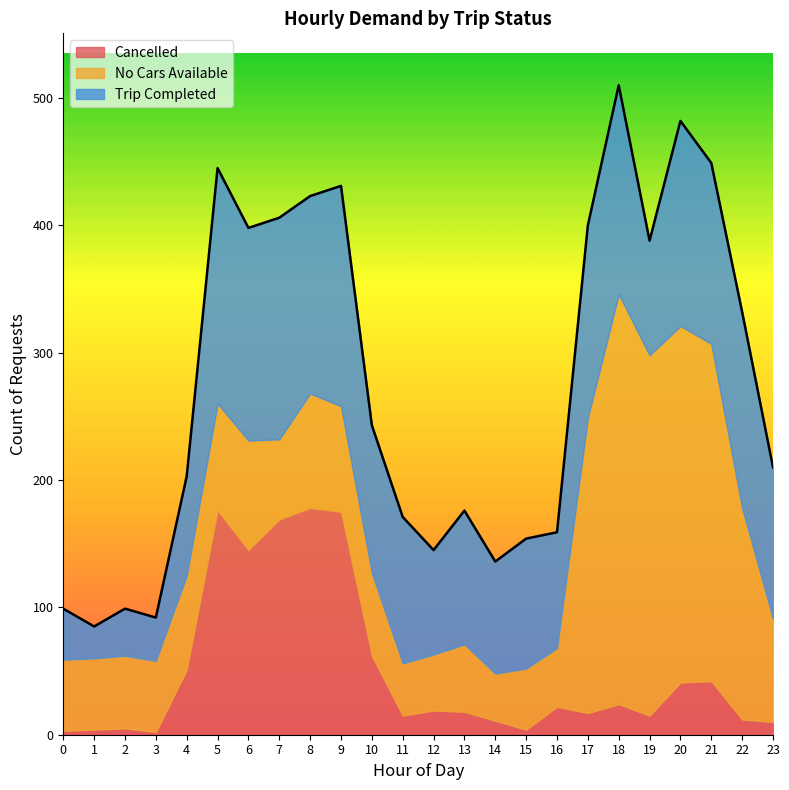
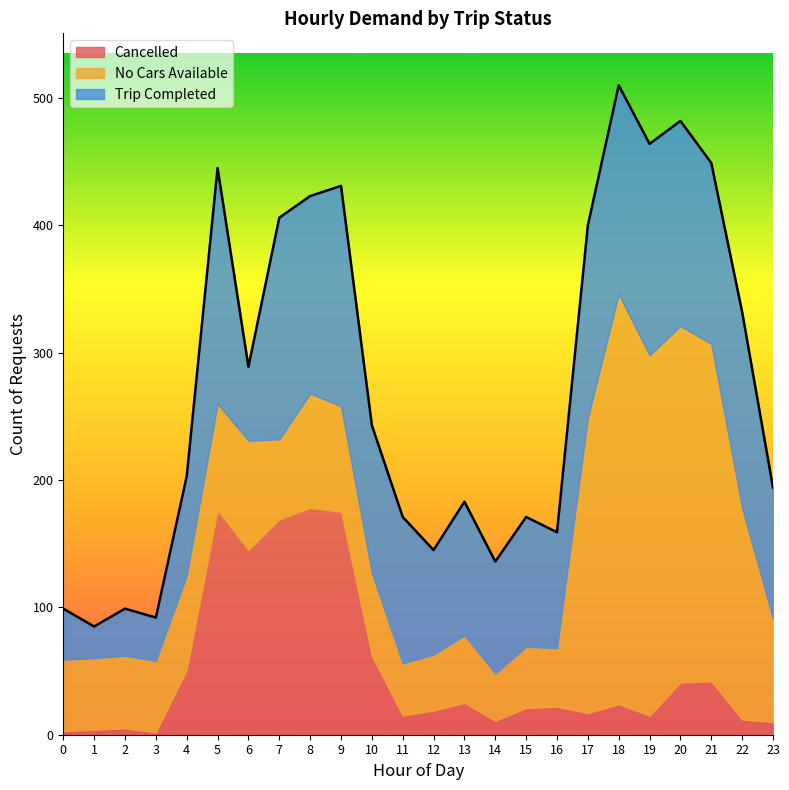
  {
    "Cancelled": {
      "0": 3,
      "1": 4,
      "2": 5,
      "3": 2,
      "4": 51,
      "5": 176,
      "6": 145,
      "7": 169,
      "8": 178,
      "9": 175,
      "10": 62,
      "11": 15,
      "12": 19,
-     "13": 18,
+     "13": 25,
      "14": 11,
-     "15": 4,
+     "15": 21,
      "16": 22,
      "17": 17,
      "18": 24,
      "19": 15,
      "20": 41,
      "21": 42,
      "22": 12,
      "23": 10
    },
    "No Cars Available": {
      "0": 56,
      "1": 56,
      "2": 57,
      "3": 56,
      "4": 74,
      "5": 84,
      "6": 86,
      "7": 63,
      "8": 90,
      "9": 83,
      "10": 65,
      "11": 41,
      "12": 44,
      "13": 53,
      "14": 37,
      "15": 48,
      "16": 46,
      "17": 232,
      "18": 322,
      "19": 283,
      "20": 280,
      "21": 265,
      "22": 166,
      "23": 81
    },
    "Trip Completed": {
      "0": 40,
      "1": 25,
      "2": 37,
      "3": 34,
      "4": 78,
      "5": 185,
-     "6": 167,
+     "6": 58,
      "7": 174,
      "8": 155,
      "9": 173,
      "10": 116,
      "11": 115,
      "12": 82,
      "13": 105,
      "14": 88,
      "15": 102,
      "16": 91,
      "17": 151,
      "18": 164,
-     "19": 90,
+     "19": 166,
      "20": 161,
      "21": 142,
      "22": 154,
-     "23": 119
+     "23": 103
    }
  }
